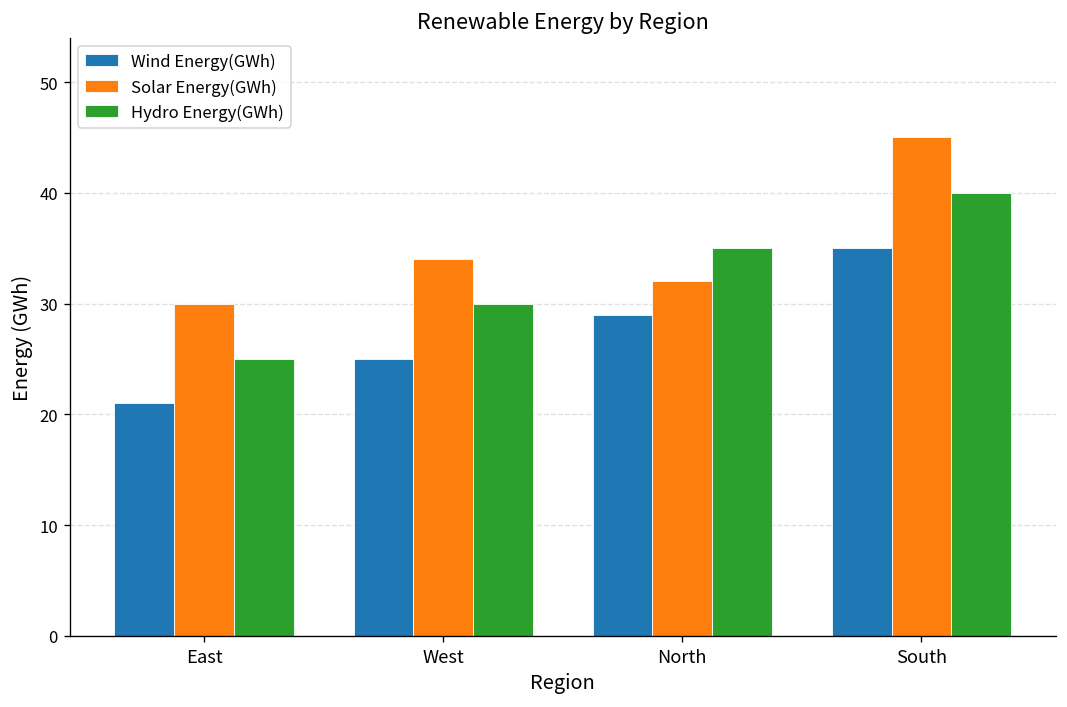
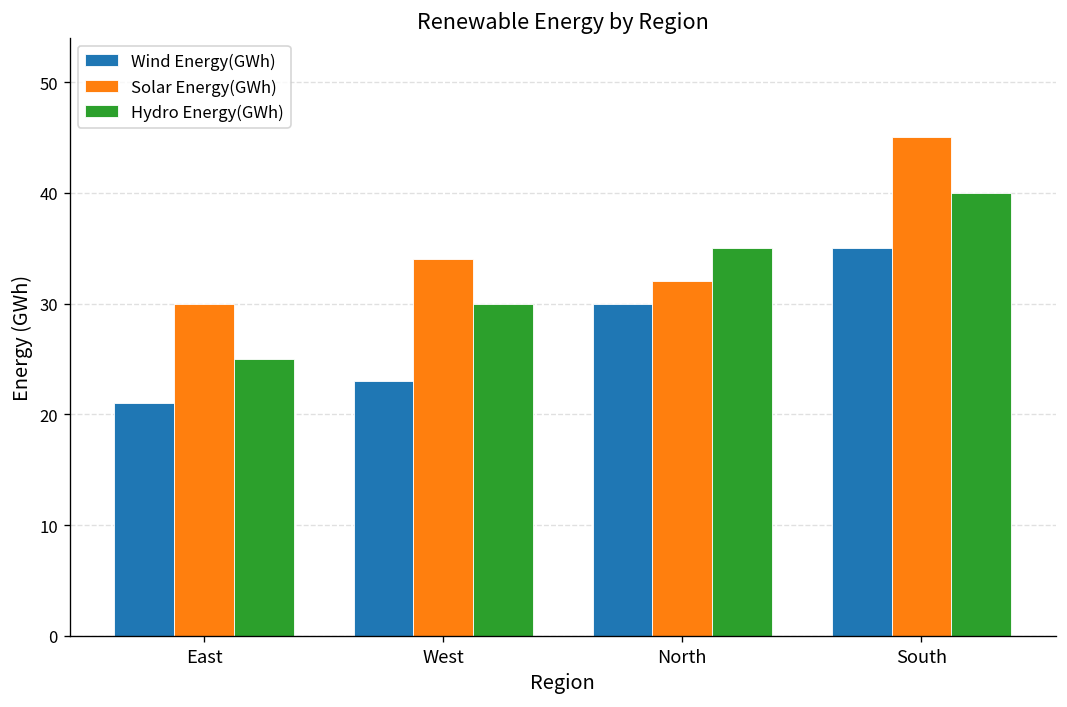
  {
    "Wind Energy(GWh)": {
      "East": 21,
-     "West": 25,
-     "North": 29,
+     "West": 23,
+     "North": 30,
      "South": 35
    },
    "Solar Energy(GWh)": {
      "East": 30,
      "West": 34,
      "North": 32,
      "South": 45
    },
    "Hydro Energy(GWh)": {
      "East": 25,
      "West": 30,
      "North": 35,
      "South": 40
    }
  }
